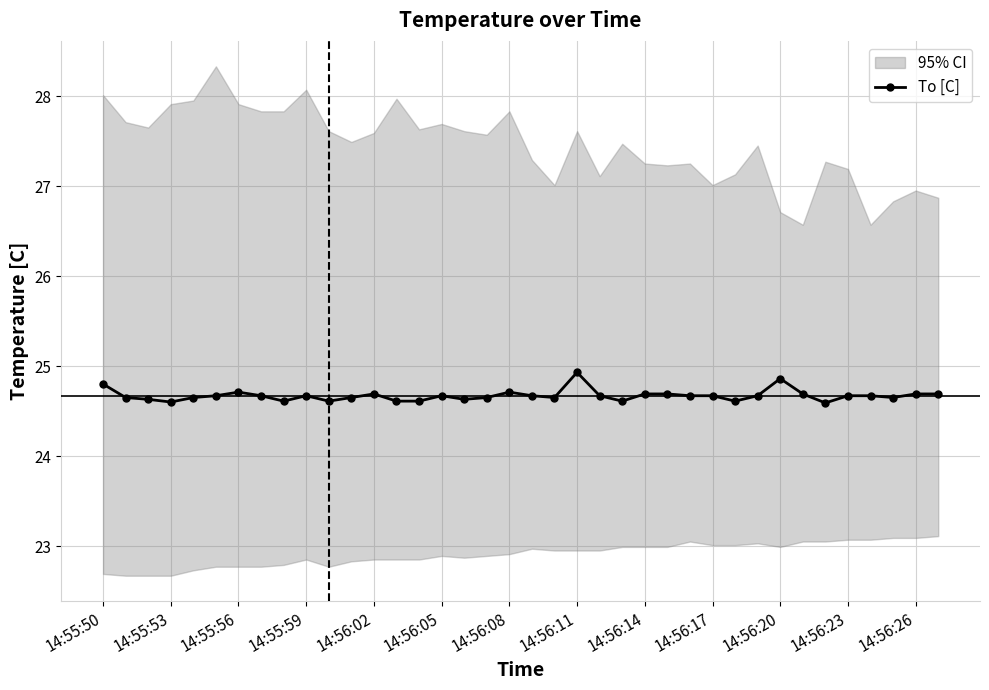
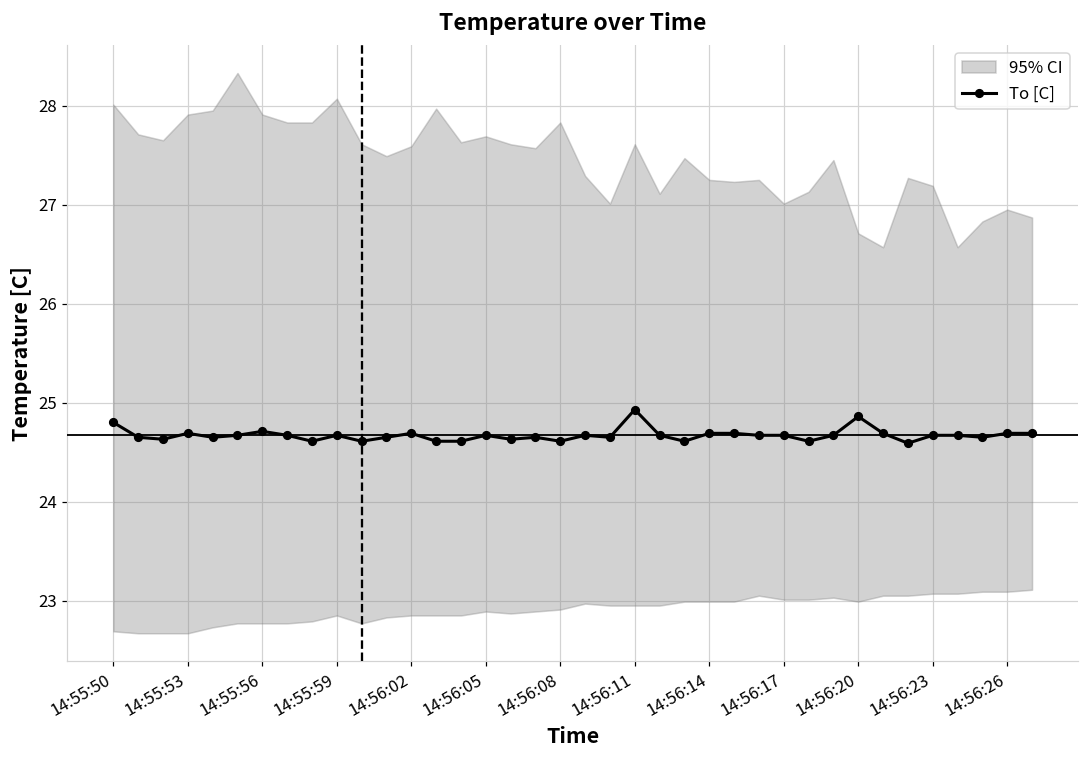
  {
    "To [C]": {
      "14:55:50": 24.8,
-     "14:55:53": 24.6,
+     "14:55:53": 24.7,
      "14:55:56": 24.7,
      "14:55:59": 24.7,
      "14:56:02": 24.7,
      "14:56:05": 24.7,
-     "14:56:08": 24.7,
+     "14:56:08": 24.6,
      "14:56:11": 24.9,
      "14:56:14": 24.7,
      "14:56:17": 24.7,
      "14:56:20": 24.9,
      "14:56:23": 24.7,
      "14:56:26": 24.7
    }
  }
